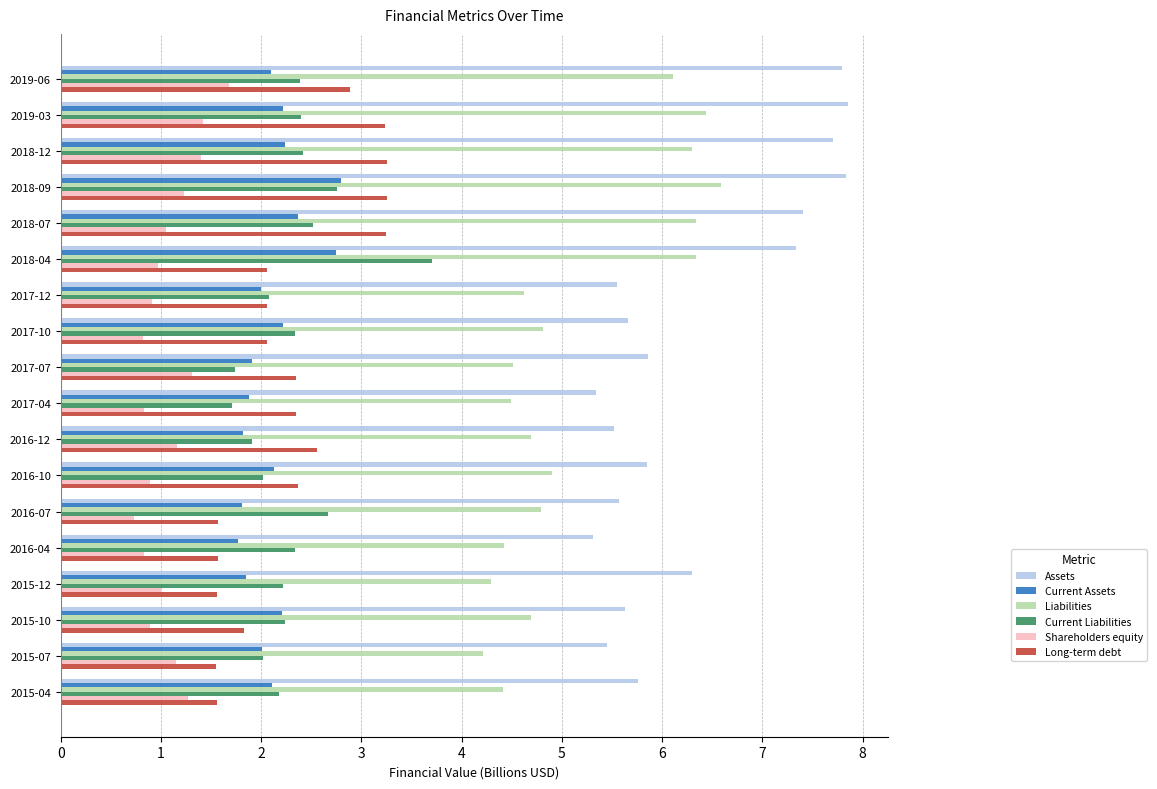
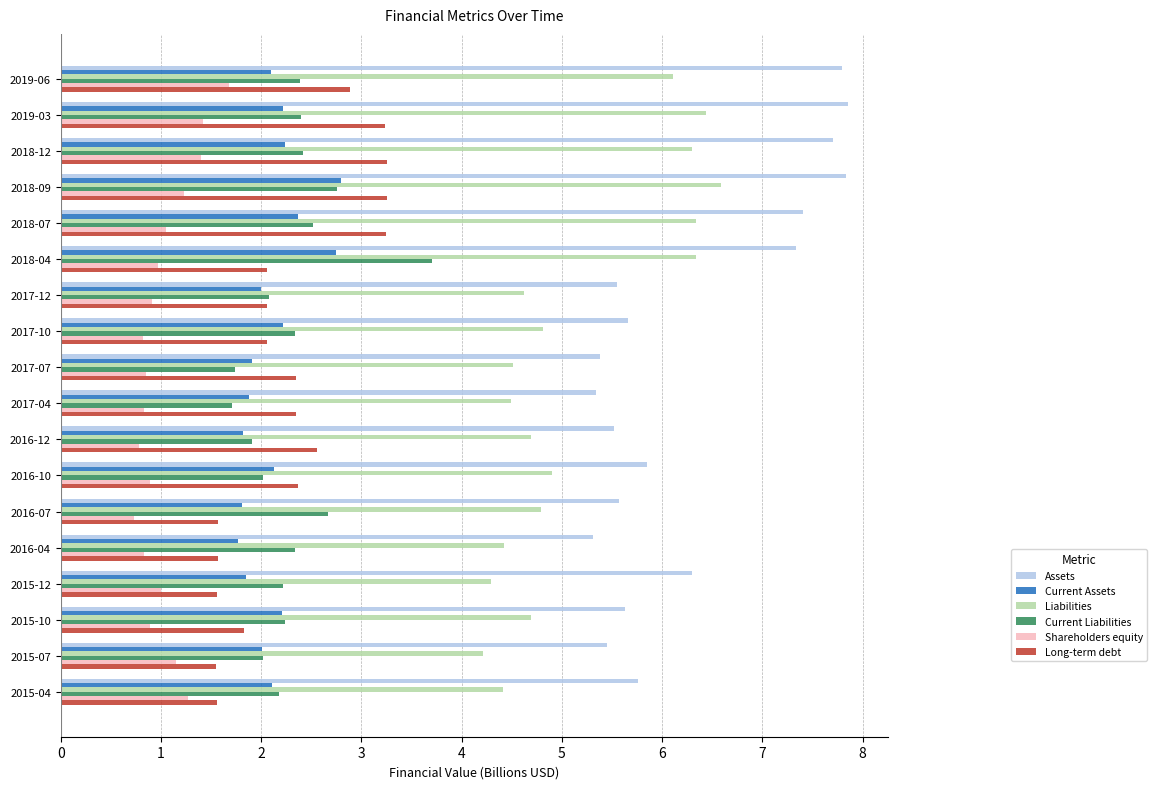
  {
    "Assets": {
      "2019-06": 7.79,
      "2019-03": 7.86,
      "2018-12": 7.70,
      "2018-09": 7.84,
      "2018-07": 7.41,
      "2018-04": 7.33,
      "2017-12": 5.55,
      "2017-10": 5.66,
-     "2017-07": 5.86,
+     "2017-07": 5.38,
      "2017-04": 5.34,
      "2016-12": 5.52,
      "2016-10": 5.85,
      "2016-07": 5.57,
      "2016-04": 5.31,
      "2015-12": 6.30,
      "2015-10": 5.63,
      "2015-07": 5.45,
      "2015-04": 5.76
    },
    "Current Assets": {
      "2019-06": 2.09,
      "2019-03": 2.22,
      "2018-12": 2.24,
      "2018-09": 2.79,
      "2018-07": 2.37,
      "2018-04": 2.75,
      "2017-12": 2.00,
      "2017-10": 2.21,
      "2017-07": 1.91,
      "2017-04": 1.87,
      "2016-12": 1.82,
      "2016-10": 2.13,
      "2016-07": 1.81,
      "2016-04": 1.77,
      "2015-12": 1.85,
      "2015-10": 2.21,
      "2015-07": 2.01,
      "2015-04": 2.11
    },
    "Liabilities": {
      "2019-06": 6.11,
      "2019-03": 6.43,
      "2018-12": 6.30,
      "2018-09": 6.59,
      "2018-07": 6.34,
      "2018-04": 6.34,
      "2017-12": 4.62,
      "2017-10": 4.82,
      "2017-07": 4.51,
      "2017-04": 4.50,
      "2016-12": 4.70,
      "2016-10": 4.90,
      "2016-07": 4.79,
      "2016-04": 4.43,
      "2015-12": 4.30,
      "2015-10": 4.69,
      "2015-07": 4.21,
      "2015-04": 4.41
    },
    "Current Liabilities": {
      "2019-06": 2.39,
      "2019-03": 2.40,
      "2018-12": 2.42,
      "2018-09": 2.76,
      "2018-07": 2.51,
      "2018-04": 3.71,
      "2017-12": 2.08,
      "2017-10": 2.34,
      "2017-07": 1.74,
      "2017-04": 1.71,
      "2016-12": 1.91,
      "2016-10": 2.02,
      "2016-07": 2.67,
      "2016-04": 2.34,
      "2015-12": 2.22,
      "2015-10": 2.24,
      "2015-07": 2.02,
      "2015-04": 2.18
    },
    "Shareholders equity": {
      "2019-06": 1.68,
      "2019-03": 1.41,
      "2018-12": 1.40,
      "2018-09": 1.23,
      "2018-07": 1.05,
      "2018-04": 0.97,
      "2017-12": 0.92,
      "2017-10": 0.82,
-     "2017-07": 1.31,
+     "2017-07": 0.86,
      "2017-04": 0.83,
-     "2016-12": 1.16,
+     "2016-12": 0.79,
      "2016-10": 0.90,
      "2016-07": 0.73,
      "2016-04": 0.83,
      "2015-12": 1.00,
      "2015-10": 0.89,
      "2015-07": 1.15,
      "2015-04": 1.27
    },
    "Long-term debt": {
      "2019-06": 2.89,
      "2019-03": 3.24,
      "2018-12": 3.25,
      "2018-09": 3.25,
      "2018-07": 3.25,
      "2018-04": 2.06,
      "2017-12": 2.06,
      "2017-10": 2.05,
      "2017-07": 2.35,
      "2017-04": 2.35,
      "2016-12": 2.55,
      "2016-10": 2.36,
      "2016-07": 1.57,
      "2016-04": 1.57,
      "2015-12": 1.56,
      "2015-10": 1.83,
      "2015-07": 1.55,
      "2015-04": 1.56
    }
  }
